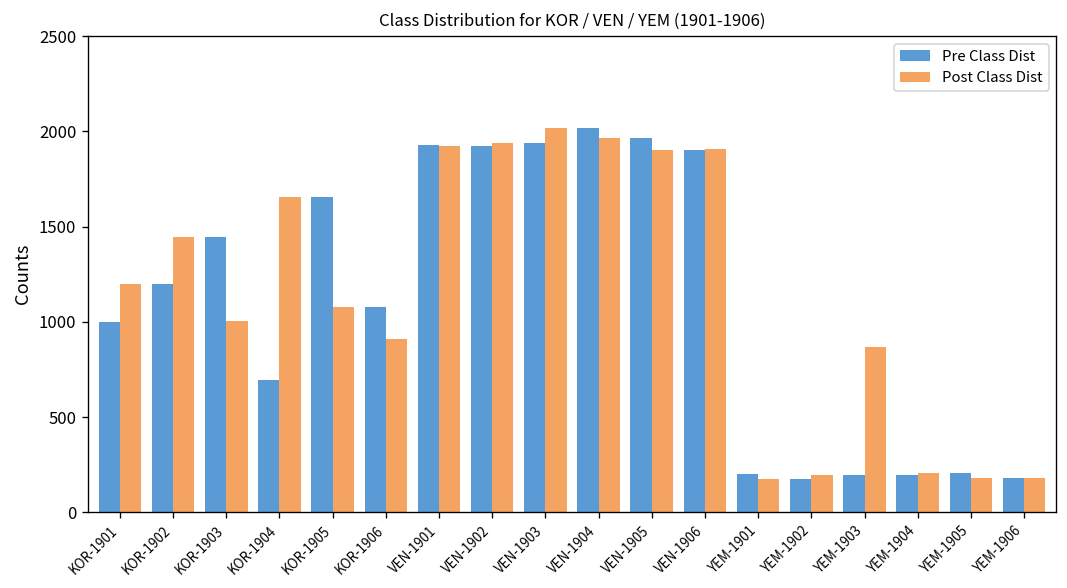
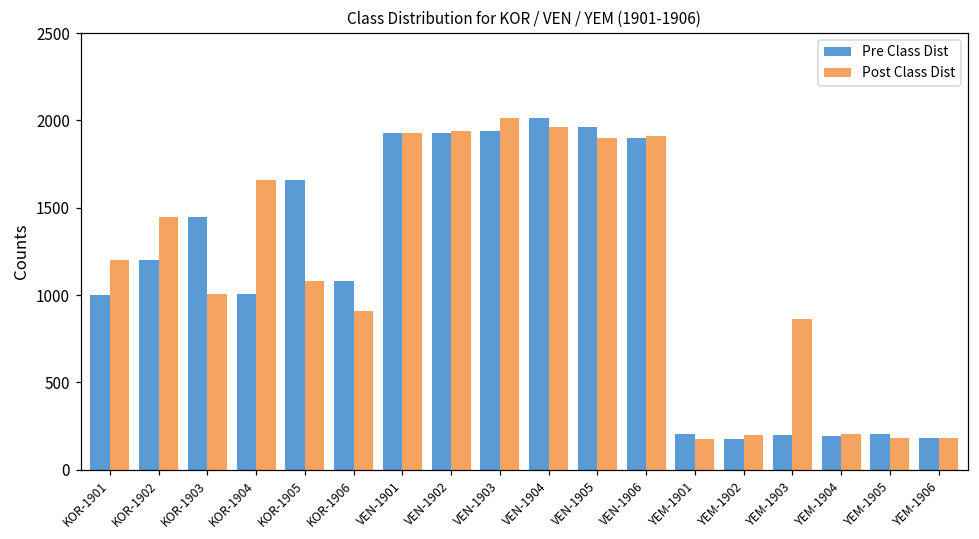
  {
    "Pre Class Dist": {
      "KOR-1901": 1000,
      "KOR-1902": 1200,
      "KOR-1903": 1450,
-     "KOR-1904": 700,
+     "KOR-1904": 1010,
      "KOR-1905": 1660,
      "KOR-1906": 1080,
      "VEN-1901": 1930,
      "VEN-1902": 1930,
      "VEN-1903": 1940,
      "VEN-1904": 2020,
      "VEN-1905": 1960,
      "VEN-1906": 1900,
      "YEM-1901": 200,
      "YEM-1902": 180,
      "YEM-1903": 200,
      "YEM-1904": 200,
      "YEM-1905": 200,
      "YEM-1906": 180
    },
    "Post Class Dist": {
      "KOR-1901": 1200,
      "KOR-1902": 1450,
      "KOR-1903": 1010,
      "KOR-1904": 1660,
      "KOR-1905": 1080,
      "KOR-1906": 910,
      "VEN-1901": 1930,
      "VEN-1902": 1940,
      "VEN-1903": 2020,
      "VEN-1904": 1960,
      "VEN-1905": 1900,
      "VEN-1906": 1910,
      "YEM-1901": 180,
      "YEM-1902": 200,
      "YEM-1903": 870,
      "YEM-1904": 200,
      "YEM-1905": 180,
      "YEM-1906": 180
    }
  }
